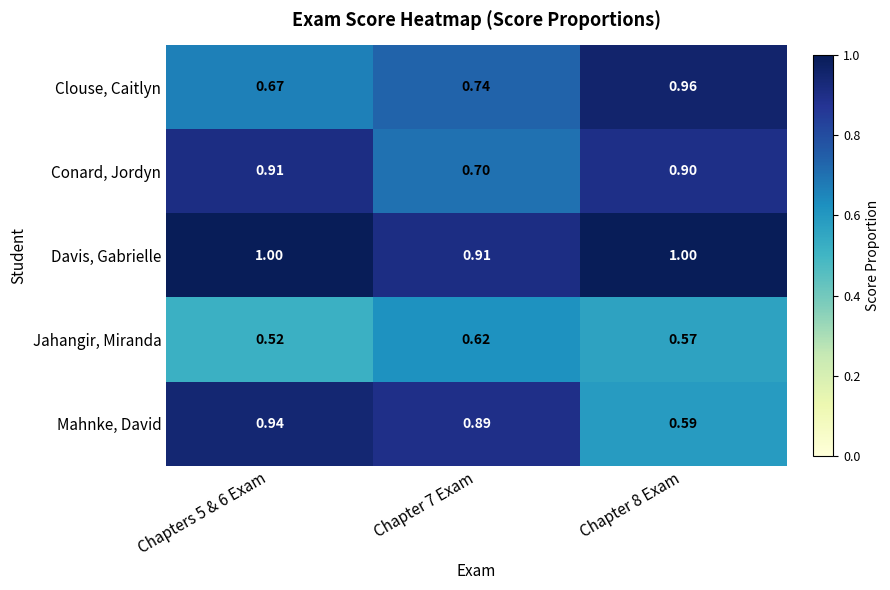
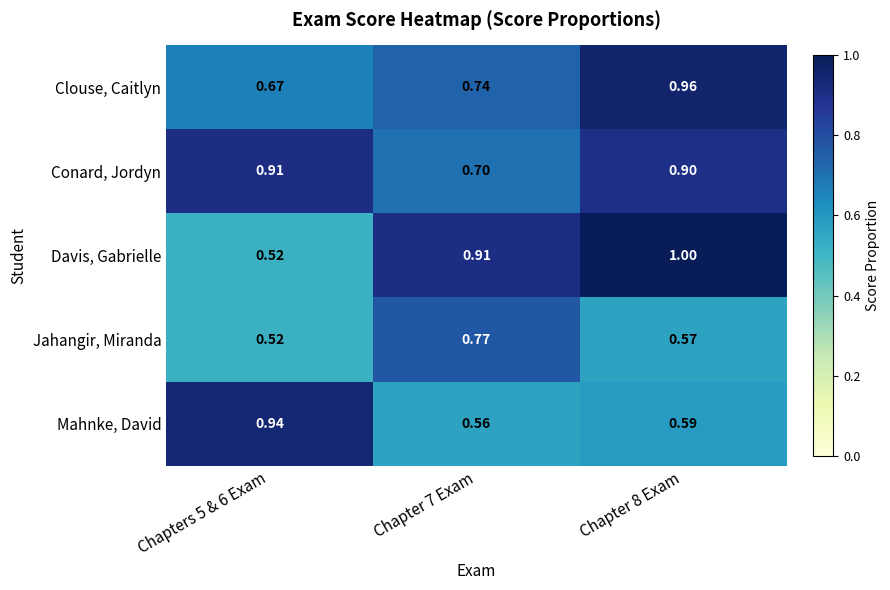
  {
    "Clouse, Caitlyn": {
      "Chapters 5 & 6 Exam": 0.67,
      "Chapter 7 Exam": 0.74,
      "Chapter 8 Exam": 0.96
    },
    "Conard, Jordyn": {
      "Chapters 5 & 6 Exam": 0.91,
      "Chapter 7 Exam": 0.70,
      "Chapter 8 Exam": 0.90
    },
    "Davis, Gabrielle": {
-     "Chapters 5 & 6 Exam": 1.00,
+     "Chapters 5 & 6 Exam": 0.52,
      "Chapter 7 Exam": 0.91,
      "Chapter 8 Exam": 1.00
    },
    "Jahangir, Miranda": {
      "Chapters 5 & 6 Exam": 0.52,
-     "Chapter 7 Exam": 0.62,
+     "Chapter 7 Exam": 0.77,
      "Chapter 8 Exam": 0.57
    },
    "Mahnke, David": {
      "Chapters 5 & 6 Exam": 0.94,
-     "Chapter 7 Exam": 0.89,
+     "Chapter 7 Exam": 0.56,
      "Chapter 8 Exam": 0.59
    }
  }
